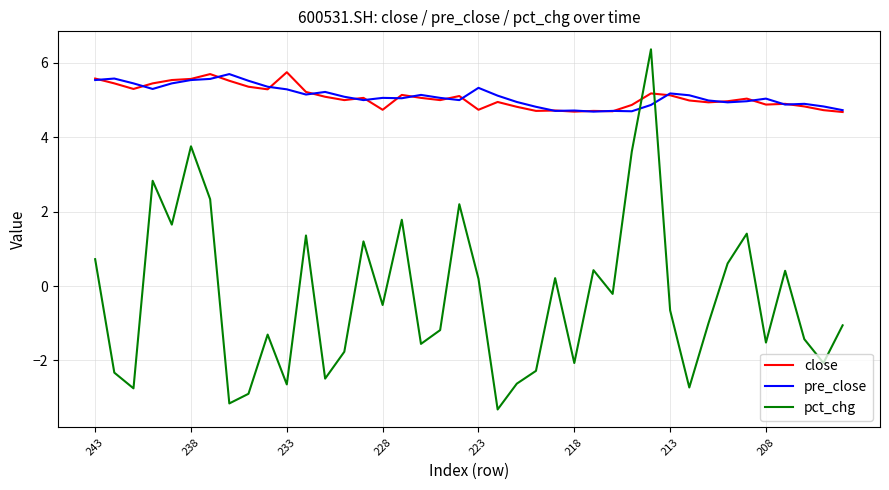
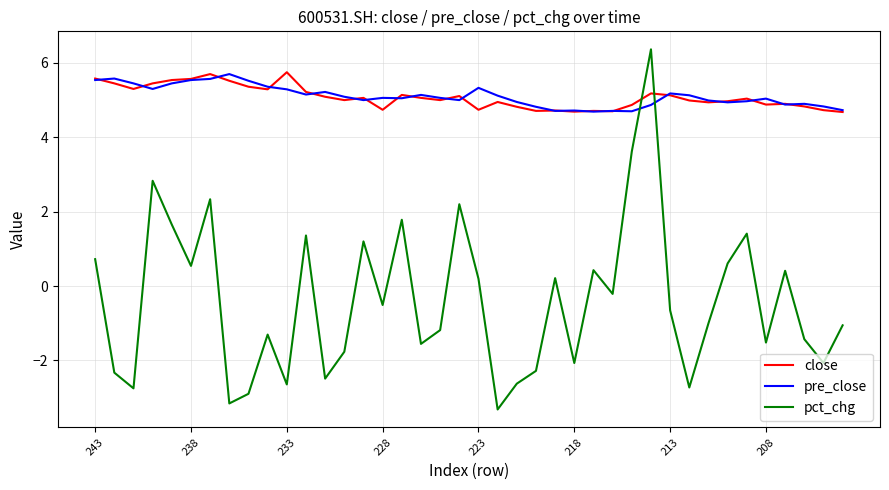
  {
    "close": {
      "233": 5.8,
      "228": 4.7,
      "223": 4.7,
      "208": 4.9
    },
    "pre_close": {
      "233": 5.3,
      "228": 5.1,
      "223": 5.3,
      "208": 5.0
    },
    "pct_chg": {
      "243": 0.7,
-     "238": 3.8,
+     "238": 0.5,
      "233": -2.6,
      "228": -0.5,
      "223": 0.2,
      "218": -2.1,
      "213": -0.7,
      "208": -1.5
    }
  }
